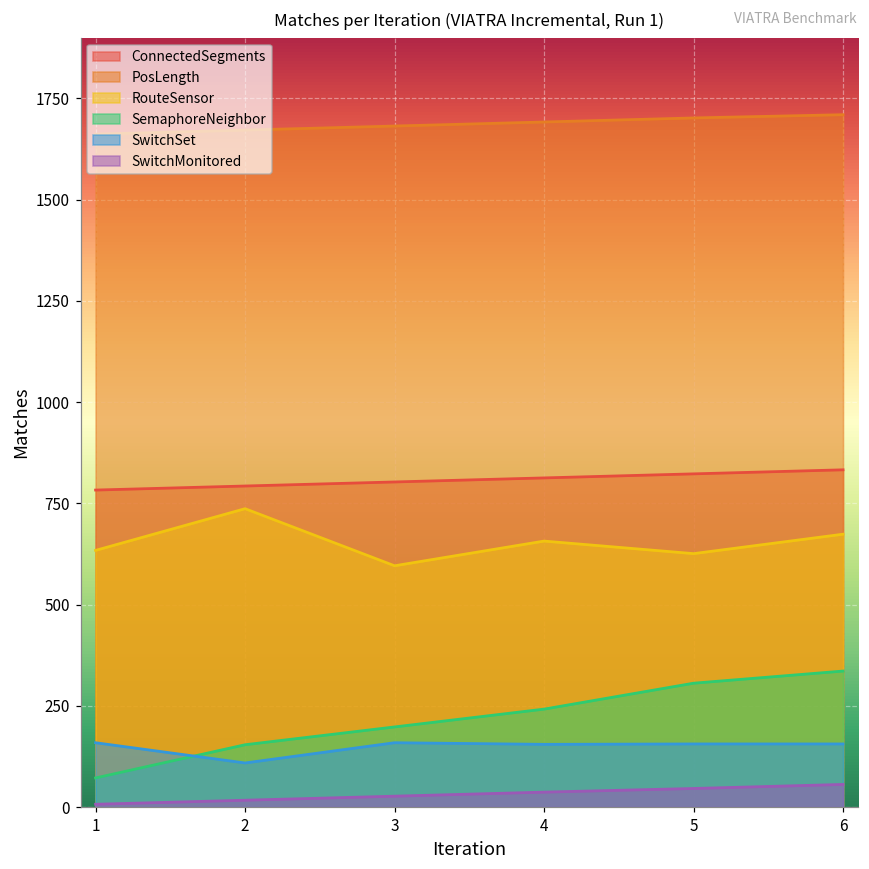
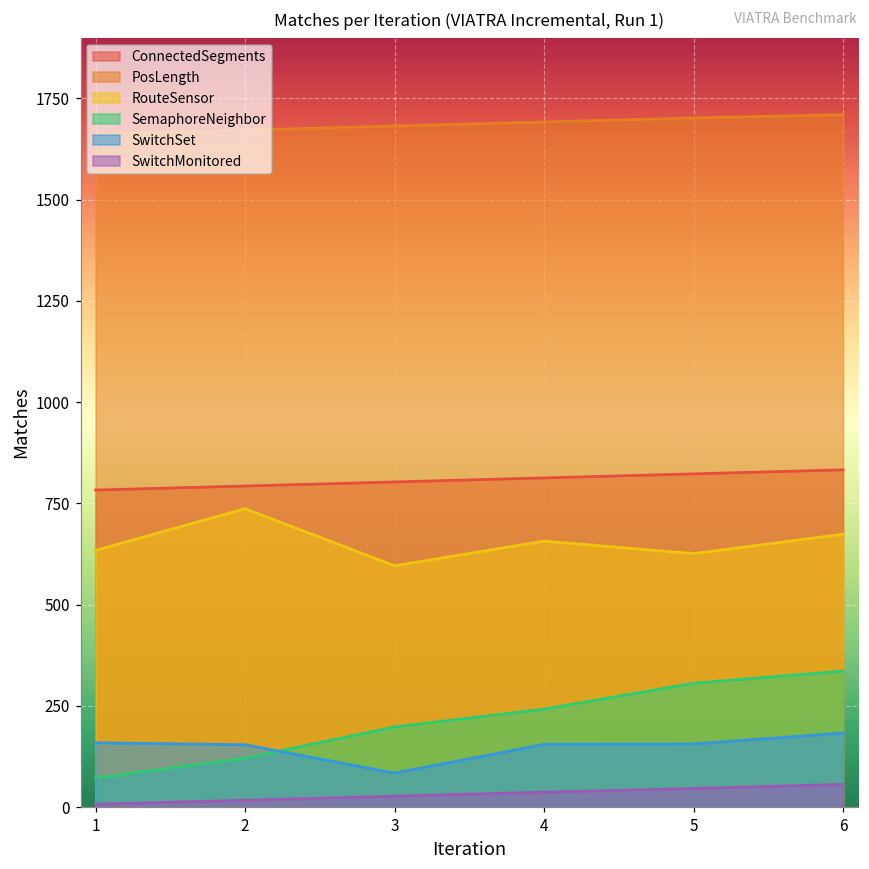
  {
    "RouteSensor": {
      "1": 630,
      "2": 740,
      "3": 600,
      "4": 660,
      "5": 630,
      "6": 670
    },
    "SemaphoreNeighbor": {
      "1": 70,
-     "2": 150,
+     "2": 120,
      "3": 200,
      "4": 240,
      "5": 310,
      "6": 340
    },
    "SwitchSet": {
      "1": 160,
-     "2": 110,
-     "3": 160,
+     "2": 150,
+     "3": 80,
      "4": 160,
      "5": 160,
-     "6": 160
+     "6": 180
    },
    "SwitchMonitored": {
      "1": 10,
      "2": 20,
      "3": 30,
      "4": 40,
      "5": 50,
      "6": 60
    }
  }
